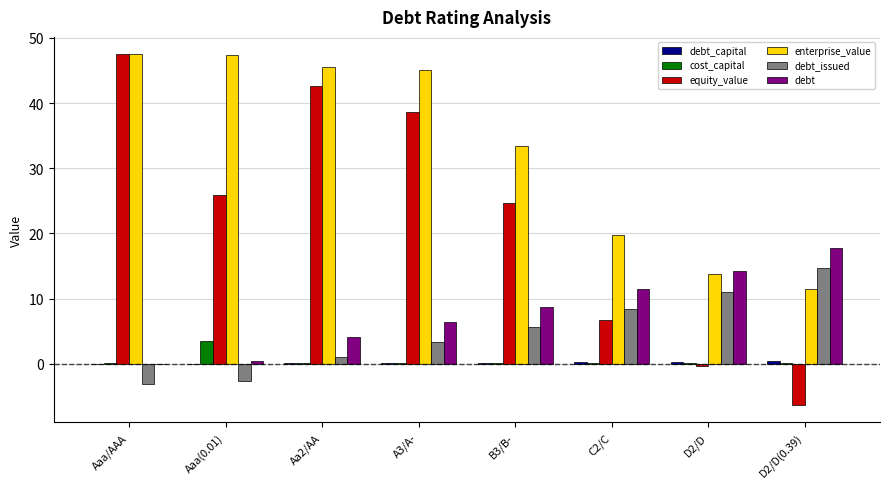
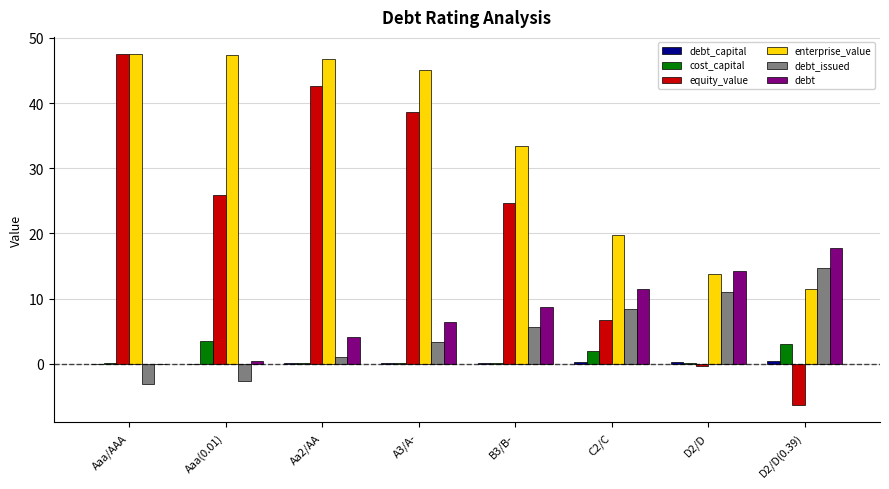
  {
    "debt_capital": {
      "Aaa/AAA": 0,
      "D2/D(0.39)": 0
    },
    "cost_capital": {
      "Aaa(0.01)": 3,
-     "C2/C": 0,
-     "D2/D(0.39)": 0
+     "C2/C": 2,
+     "D2/D(0.39)": 3
    },
    "equity_value": {
      "Aaa/AAA": 47,
      "Aaa(0.01)": 26,
      "Aa2/AA": 43,
      "A3/A-": 39,
      "B3/B-": 25,
      "C2/C": 7,
      "D2/D": 0,
      "D2/D(0.39)": -6
    },
    "enterprise_value": {
      "Aaa/AAA": 47,
      "Aaa(0.01)": 47,
-     "Aa2/AA": 45,
+     "Aa2/AA": 47,
      "A3/A-": 45,
      "B3/B-": 33,
      "C2/C": 20,
      "D2/D": 14,
      "D2/D(0.39)": 12
    },
    "debt_issued": {
      "Aaa/AAA": -3,
      "Aaa(0.01)": -3,
      "Aa2/AA": 1,
      "A3/A-": 3,
      "B3/B-": 6,
      "C2/C": 8,
      "D2/D": 11,
      "D2/D(0.39)": 15
    },
    "debt": {
      "Aaa/AAA": 0,
      "Aaa(0.01)": 0,
      "Aa2/AA": 4,
      "A3/A-": 6,
      "B3/B-": 9,
      "C2/C": 11,
      "D2/D": 14,
      "D2/D(0.39)": 18
    }
  }
